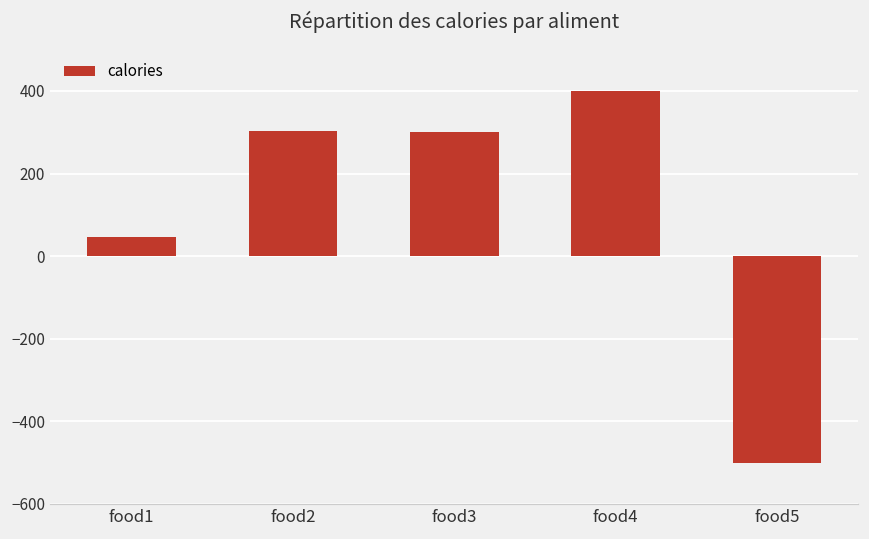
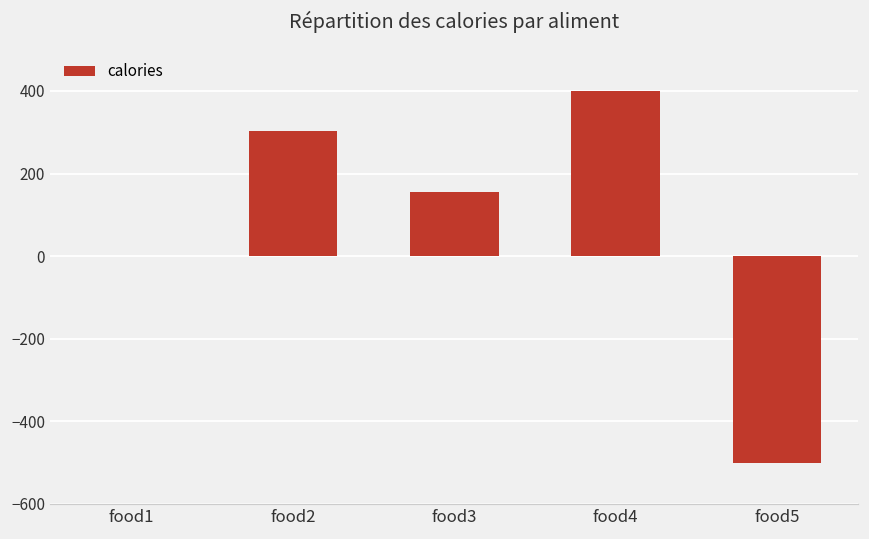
  {
-   "food1": 50,
+   "food1": 0,
    "food2": 300,
-   "food3": 300,
+   "food3": 150,
    "food4": 400,
    "food5": -500
  }
